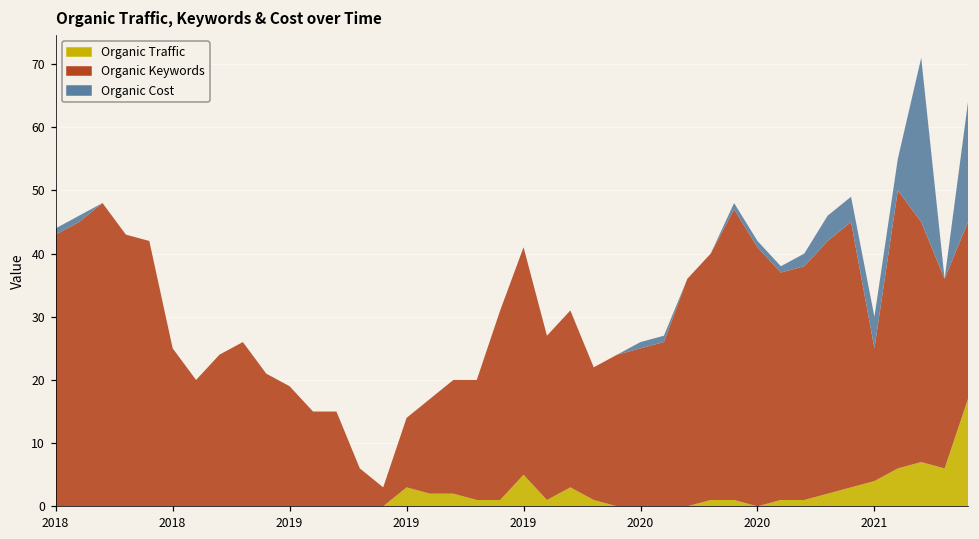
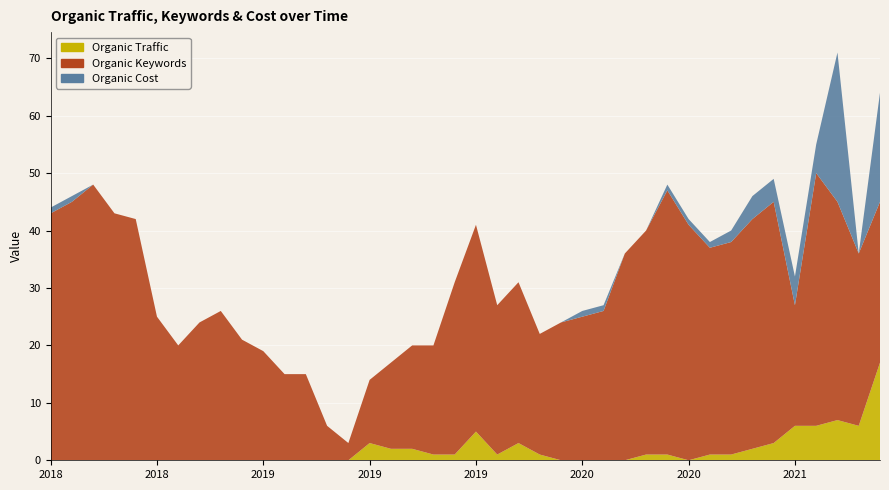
  {
    "Organic Traffic": {
-     "2021": 4
+     "2021": 6
    },
    "Organic Keywords": {
      "2021": 21
    },
    "Organic Cost": {
      "2021": 5
    }
  }
